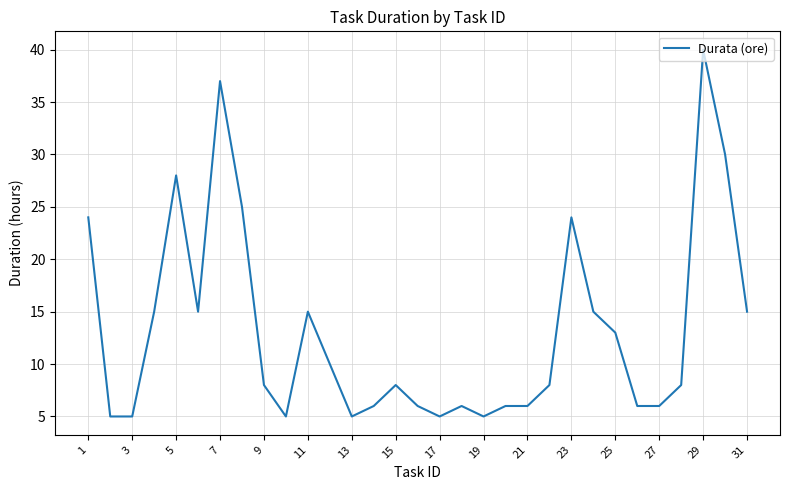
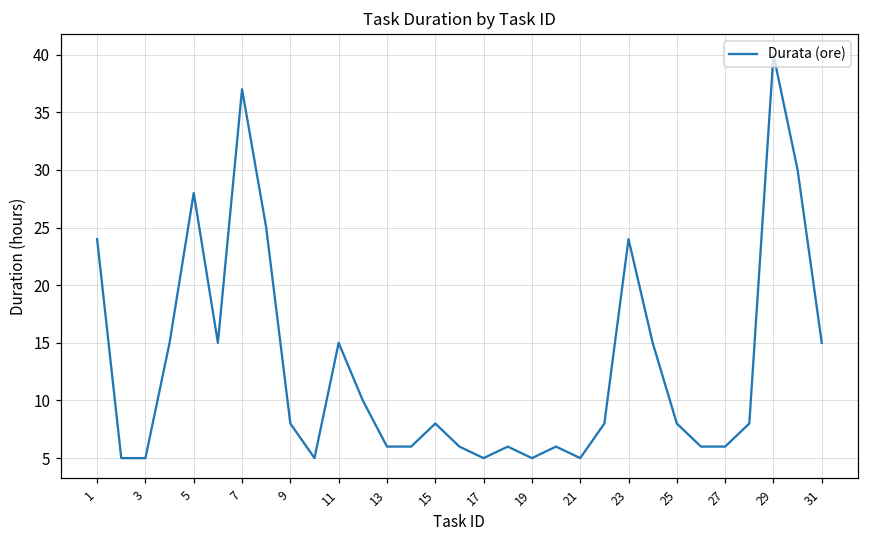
  {
    "1": 24,
    "3": 5,
    "5": 28,
    "7": 37,
    "9": 8,
    "11": 15,
-   "13": 5,
+   "13": 6,
    "15": 8,
    "17": 5,
    "19": 5,
-   "21": 6,
+   "21": 5,
    "23": 24,
-   "25": 13,
+   "25": 8,
    "27": 6,
    "31": 15
  }
